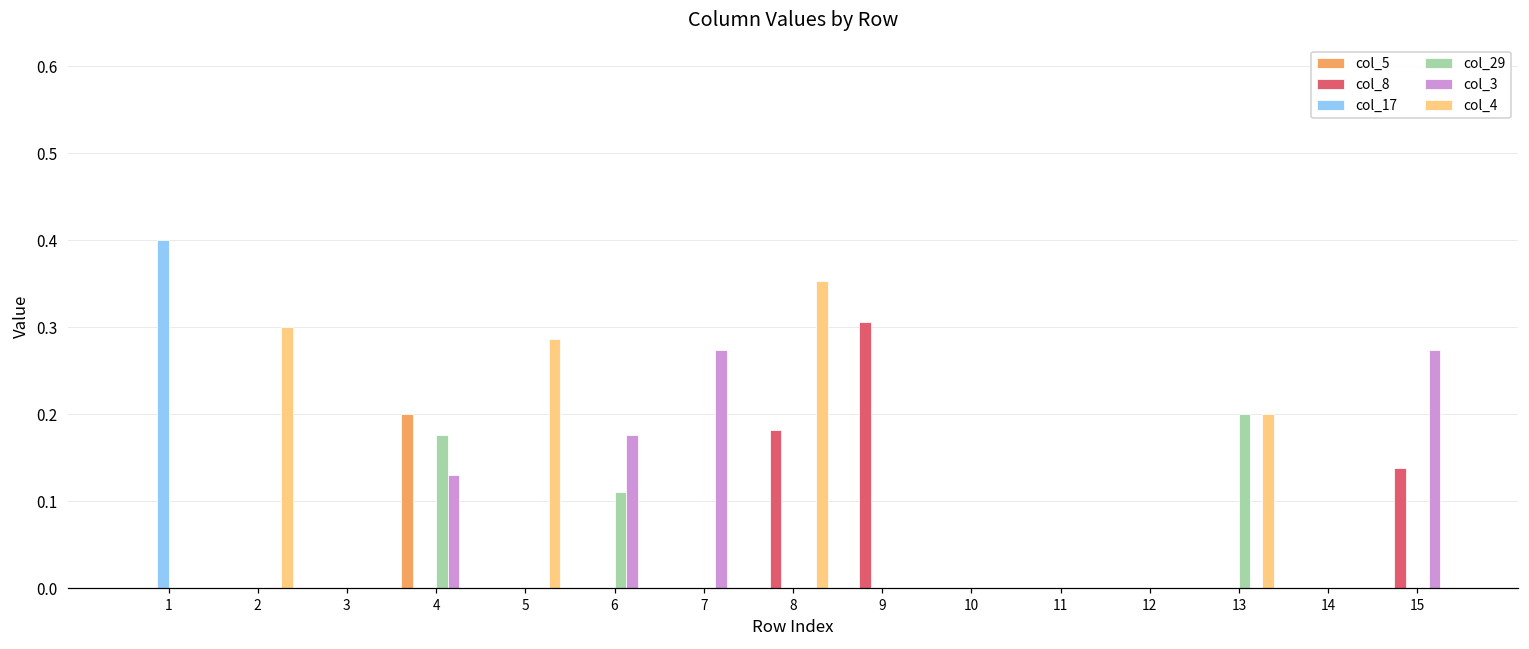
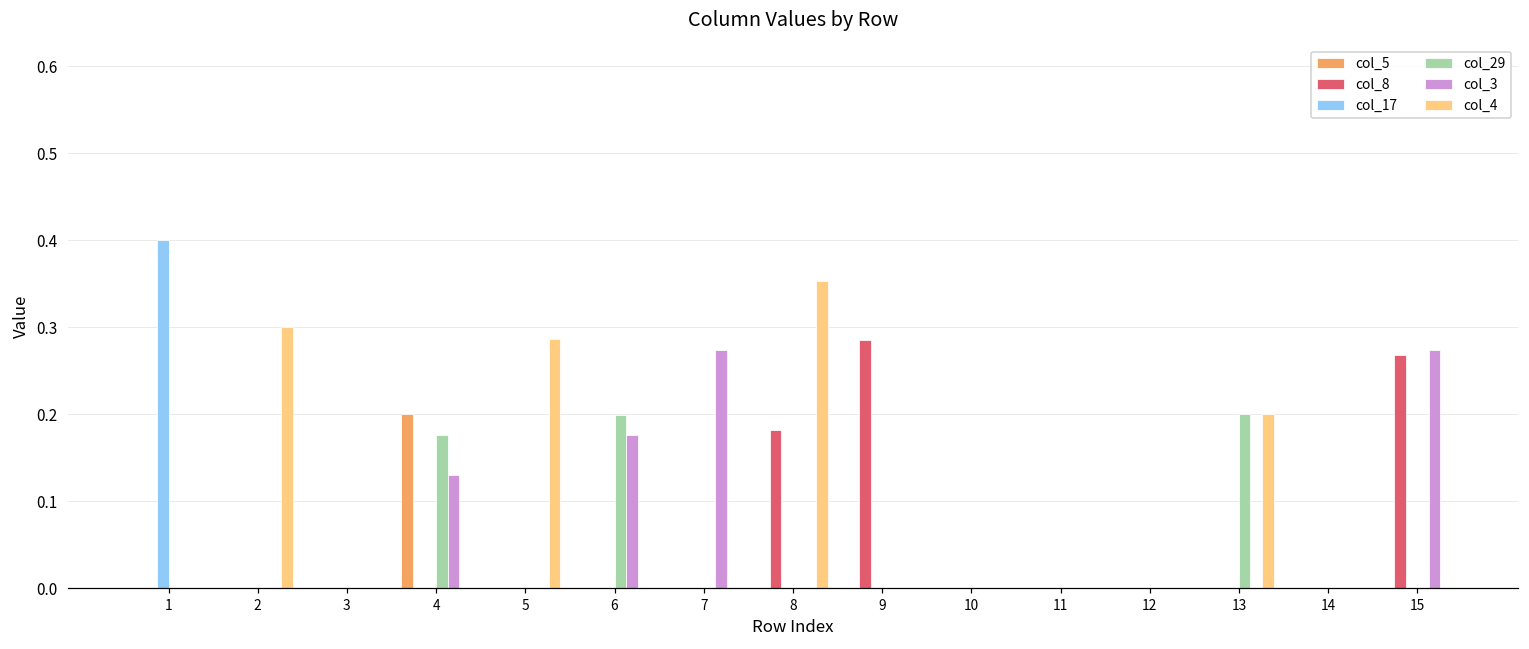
  {
    "col_8": {
      "1": 0.00,
      "2": 0.00,
      "3": 0.00,
      "4": 0.00,
      "5": 0.00,
      "6": 0.00,
      "7": 0.00,
      "8": 0.18,
-     "9": 0.31,
+     "9": 0.29,
      "10": 0.00,
      "11": 0.00,
      "12": 0.00,
      "13": 0.00,
      "14": 0.00,
-     "15": 0.14
+     "15": 0.27
    },
    "col_17": {
      "1": 0.40,
      "2": 0.00,
      "3": 0.00,
      "4": 0.00,
      "5": 0.00,
      "6": 0.00,
      "7": 0.00,
      "8": 0.00,
      "9": 0.00,
      "10": 0.00,
      "11": 0.00,
      "12": 0.00,
      "13": 0.00,
      "14": 0.00,
      "15": 0.00
    },
    "col_29": {
      "1": 0.00,
      "2": 0.00,
      "3": 0.00,
      "4": 0.18,
      "5": 0.00,
-     "6": 0.11,
+     "6": 0.20,
      "7": 0.00,
      "8": 0.00,
      "9": 0.00,
      "10": 0.00,
      "11": 0.00,
      "12": 0.00,
      "13": 0.20,
      "14": 0.00,
      "15": 0.00
    },
    "col_3": {
      "1": 0.00,
      "2": 0.00,
      "3": 0.00,
      "4": 0.13,
      "5": 0.00,
      "6": 0.18,
      "7": 0.27,
      "8": 0.00,
      "9": 0.00,
      "10": 0.00,
      "11": 0.00,
      "12": 0.00,
      "13": 0.00,
      "14": 0.00,
      "15": 0.27
    }
  }
